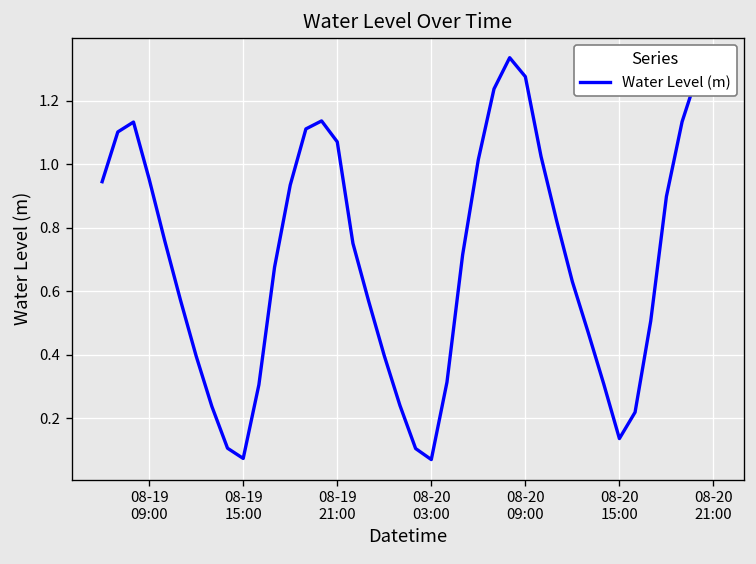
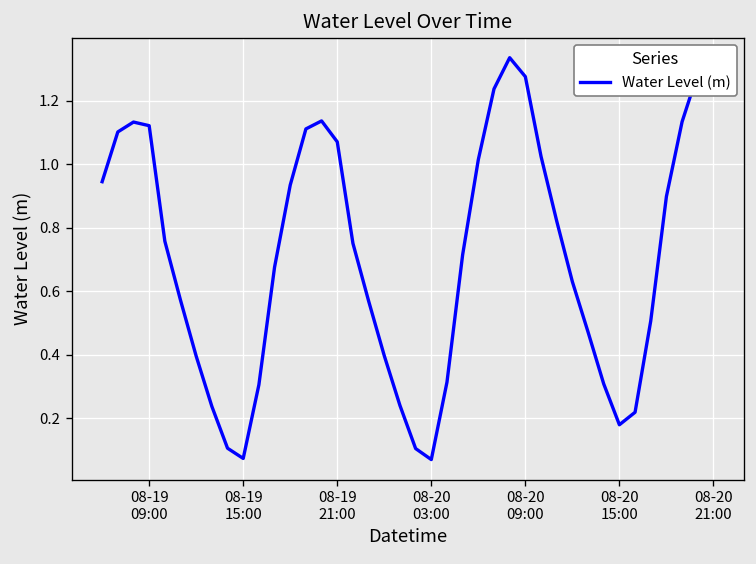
  {
-   "08-19 09:00": 0.95,
+   "08-19 09:00": 1.12,
    "08-19 15:00": 0.07,
    "08-19 21:00": 1.07,
    "08-20 03:00": 0.07,
    "08-20 09:00": 1.28,
-   "08-20 15:00": 0.14
+   "08-20 15:00": 0.18
  }
